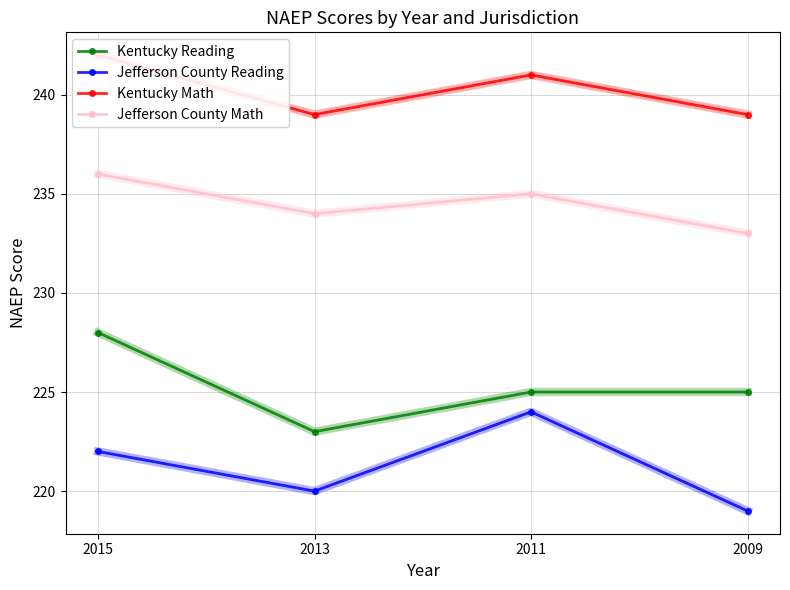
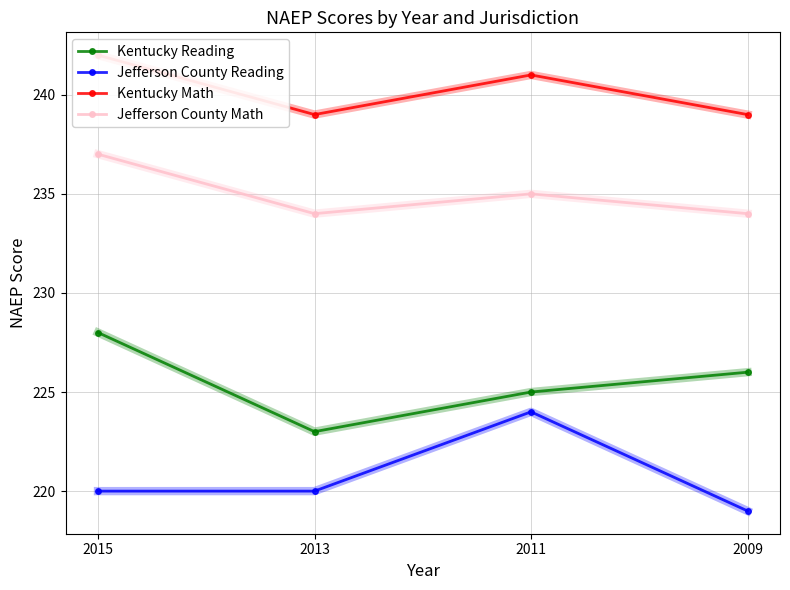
  {
    "Kentucky Reading": {
      "2015": 228,
      "2013": 223,
      "2011": 225,
-     "2009": 225
+     "2009": 226
    },
    "Jefferson County Reading": {
-     "2015": 222,
+     "2015": 220,
      "2013": 220,
      "2011": 224,
      "2009": 219
    },
    "Kentucky Math": {
      "2013": 239,
      "2011": 241,
      "2009": 239
    },
    "Jefferson County Math": {
-     "2015": 236,
+     "2015": 237,
      "2013": 234,
      "2011": 235,
-     "2009": 233
+     "2009": 234
    }
  }
